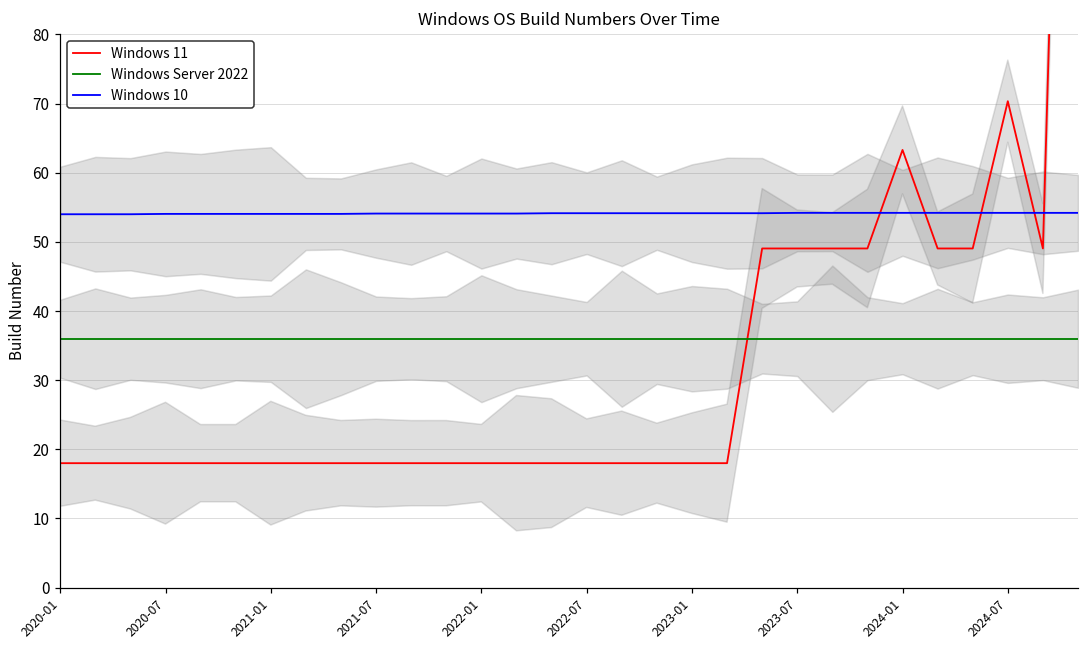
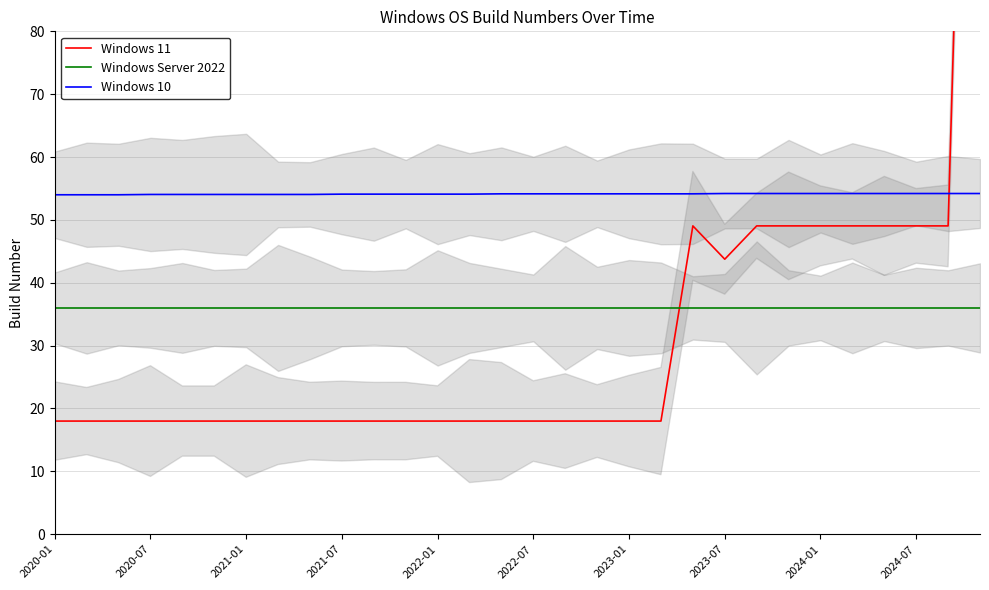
  {
    "Windows 11": {
      "2020-01": 18,
      "2020-07": 18,
      "2021-01": 18,
      "2021-07": 18,
      "2022-01": 18,
      "2022-07": 18,
      "2023-01": 18,
-     "2023-07": 49,
-     "2024-01": 63,
-     "2024-07": 70
+     "2023-07": 44,
+     "2024-01": 49,
+     "2024-07": 49
    },
    "Windows Server 2022": {
      "2020-01": 36,
      "2020-07": 36,
      "2021-01": 36,
      "2021-07": 36,
      "2022-01": 36,
      "2022-07": 36,
      "2023-01": 36,
      "2023-07": 36,
      "2024-01": 36,
      "2024-07": 36
    },
    "Windows 10": {
      "2020-01": 54,
      "2020-07": 54,
      "2021-01": 54,
      "2021-07": 54,
      "2022-01": 54,
      "2022-07": 54,
      "2023-01": 54,
      "2023-07": 54,
      "2024-01": 54,
      "2024-07": 54
    }
  }
